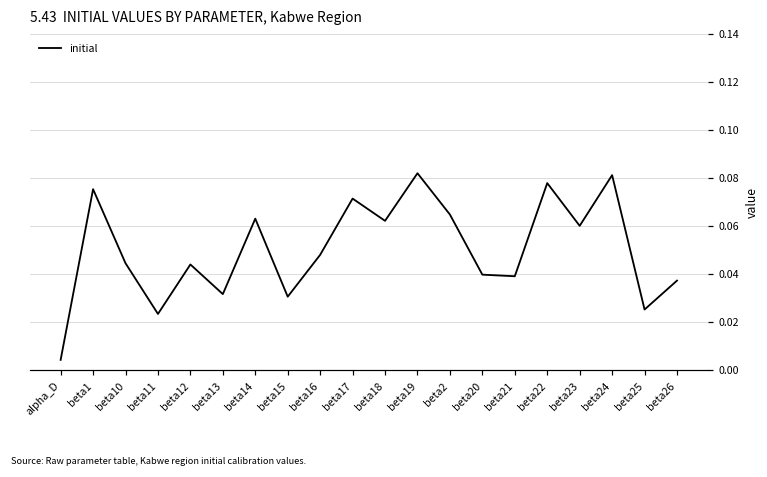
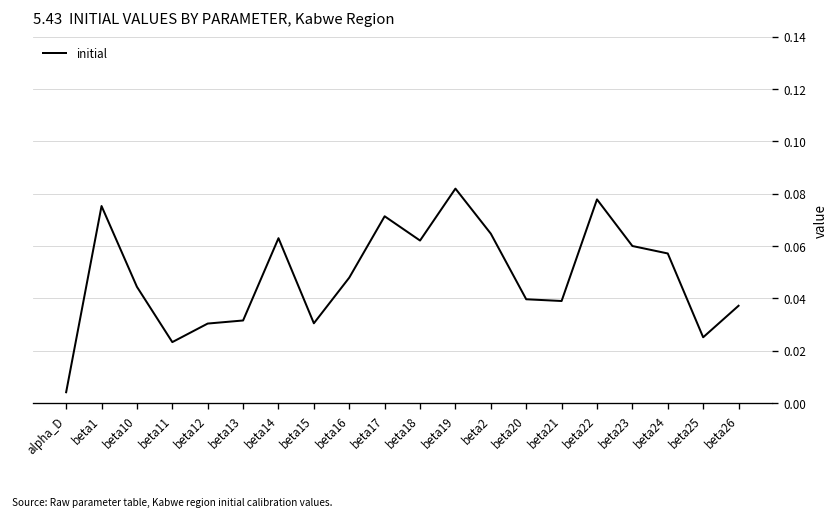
  {
    "alpha_D": 0.004,
    "beta1": 0.075,
    "beta10": 0.044,
    "beta11": 0.023,
-   "beta12": 0.044,
+   "beta12": 0.030,
    "beta13": 0.032,
    "beta14": 0.063,
    "beta15": 0.030,
    "beta16": 0.048,
    "beta17": 0.071,
    "beta18": 0.062,
    "beta19": 0.082,
    "beta2": 0.065,
    "beta20": 0.040,
    "beta21": 0.039,
    "beta22": 0.078,
    "beta23": 0.060,
-   "beta24": 0.081,
+   "beta24": 0.057,
    "beta25": 0.025,
    "beta26": 0.037
  }
